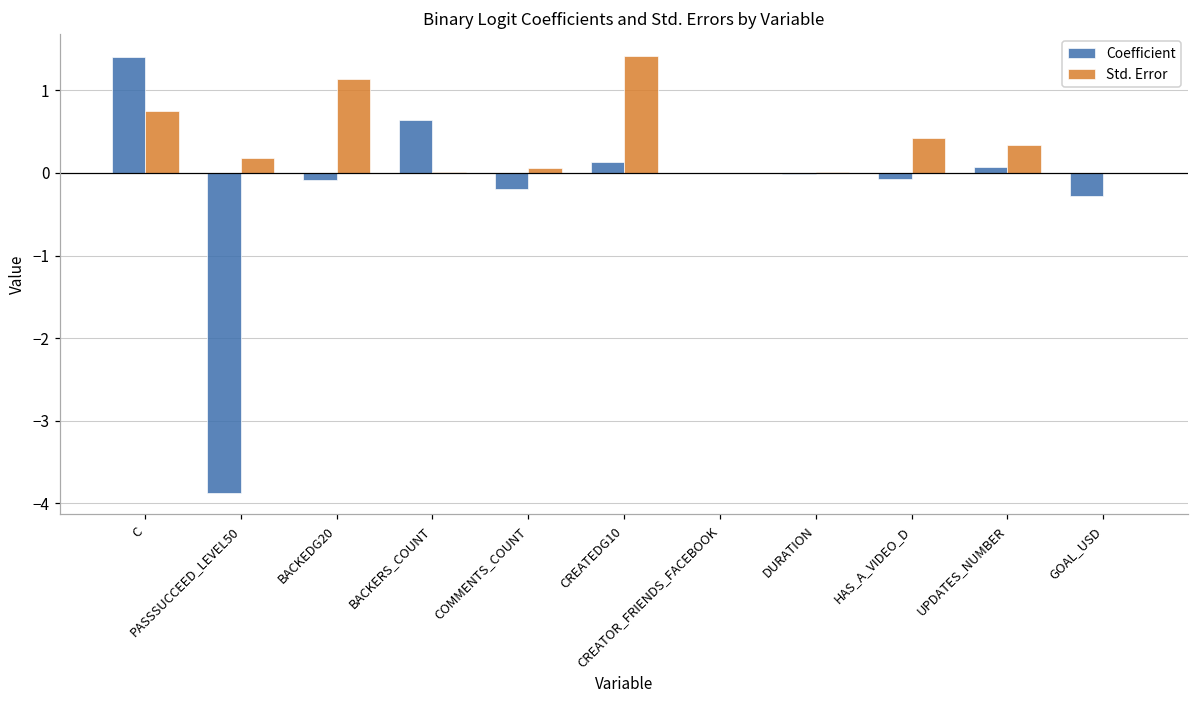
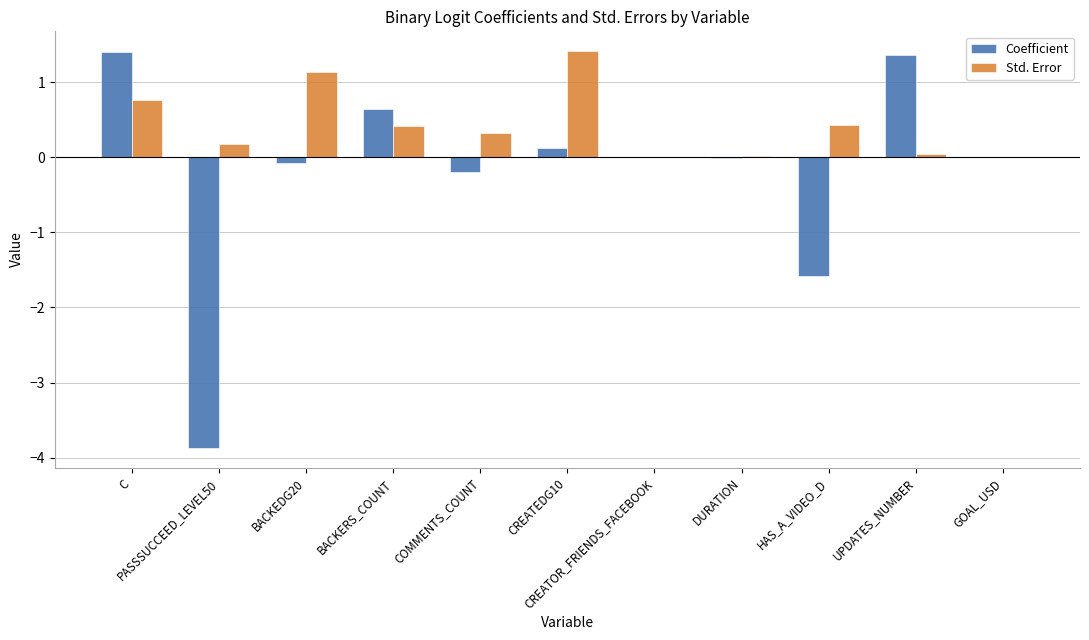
  {
    "Coefficient": {
      "C": 1.4,
      "PASSSUCCEED_LEVEL50": -3.9,
      "BACKEDG20": -0.1,
      "BACKERS_COUNT": 0.6,
      "COMMENTS_COUNT": -0.2,
      "CREATEDG10": 0.1,
-     "HAS_A_VIDEO_D": -0.1,
-     "UPDATES_NUMBER": 0.1,
-     "GOAL_USD": -0.3
+     "HAS_A_VIDEO_D": -1.6,
+     "UPDATES_NUMBER": 1.4,
+     "GOAL_USD": 0.0
    },
    "Std. Error": {
      "C": 0.8,
      "PASSSUCCEED_LEVEL50": 0.2,
      "BACKEDG20": 1.1,
-     "BACKERS_COUNT": 0.0,
-     "COMMENTS_COUNT": 0.1,
+     "BACKERS_COUNT": 0.4,
+     "COMMENTS_COUNT": 0.3,
      "CREATEDG10": 1.4,
      "HAS_A_VIDEO_D": 0.4,
-     "UPDATES_NUMBER": 0.3
+     "UPDATES_NUMBER": 0.0
    }
  }
